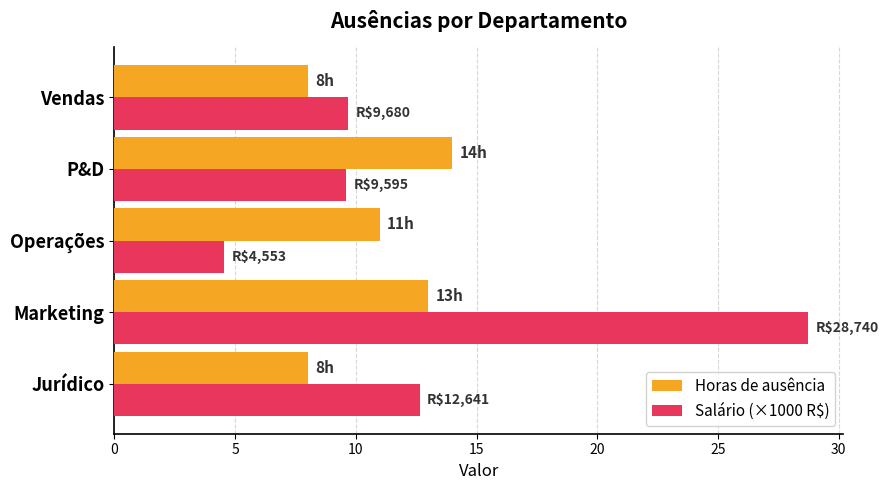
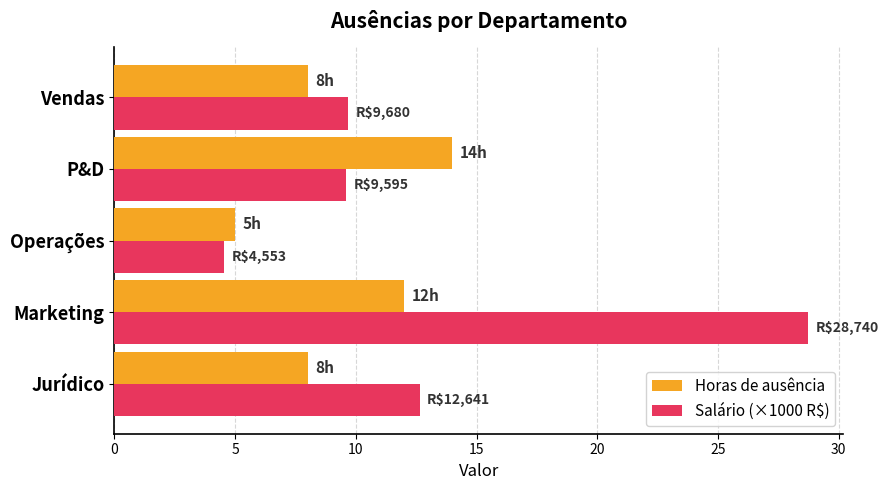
  {
    "Horas de ausência": {
      "Vendas": "8h",
      "P&D": "14h",
-     "Operações": "11h",
-     "Marketing": "13h",
+     "Operações": "5h",
+     "Marketing": "12h",
      "Jurídico": "8h"
    }
  }
